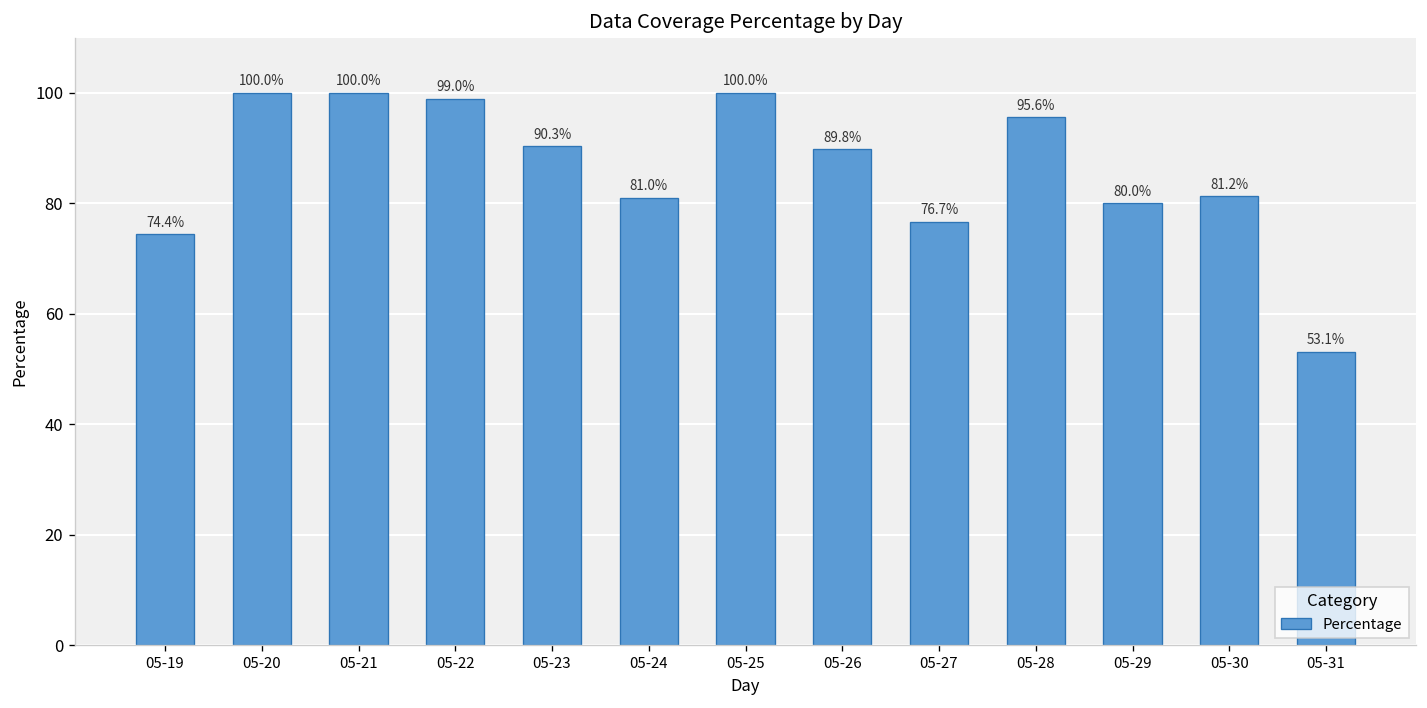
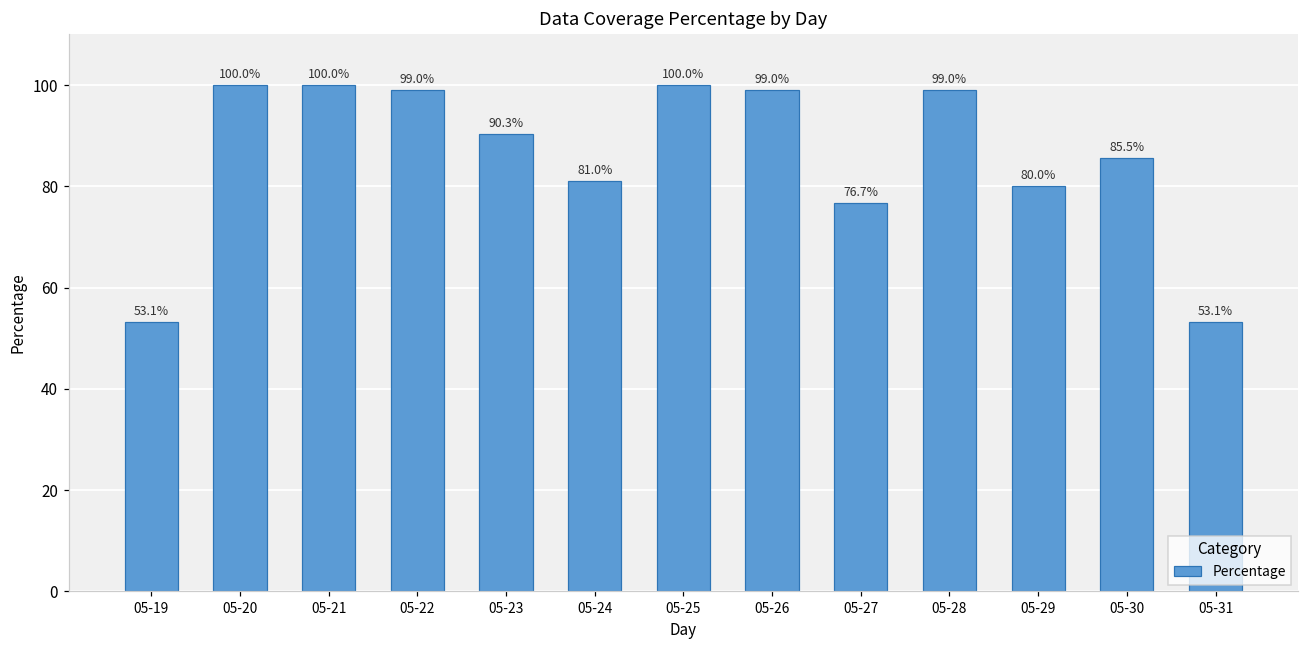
  {
-   "05-19": "74.4%",
+   "05-19": "53.1%",
    "05-20": "100.0%",
    "05-21": "100.0%",
    "05-22": "99.0%",
    "05-23": "90.3%",
    "05-24": "81.0%",
    "05-25": "100.0%",
-   "05-26": "89.8%",
+   "05-26": "99.0%",
    "05-27": "76.7%",
-   "05-28": "95.6%",
+   "05-28": "99.0%",
    "05-29": "80.0%",
-   "05-30": "81.2%",
+   "05-30": "85.5%",
    "05-31": "53.1%"
  }
